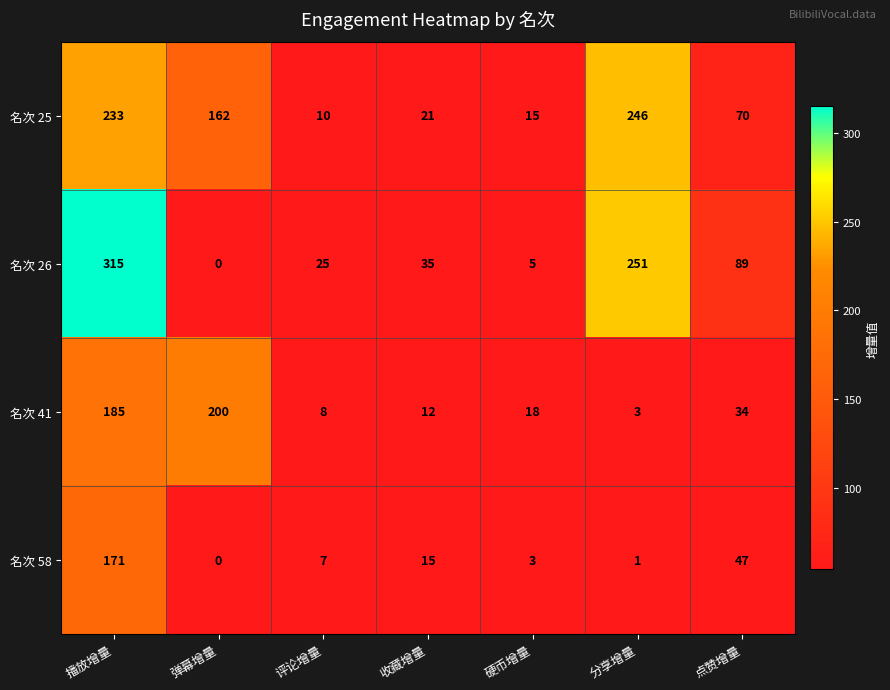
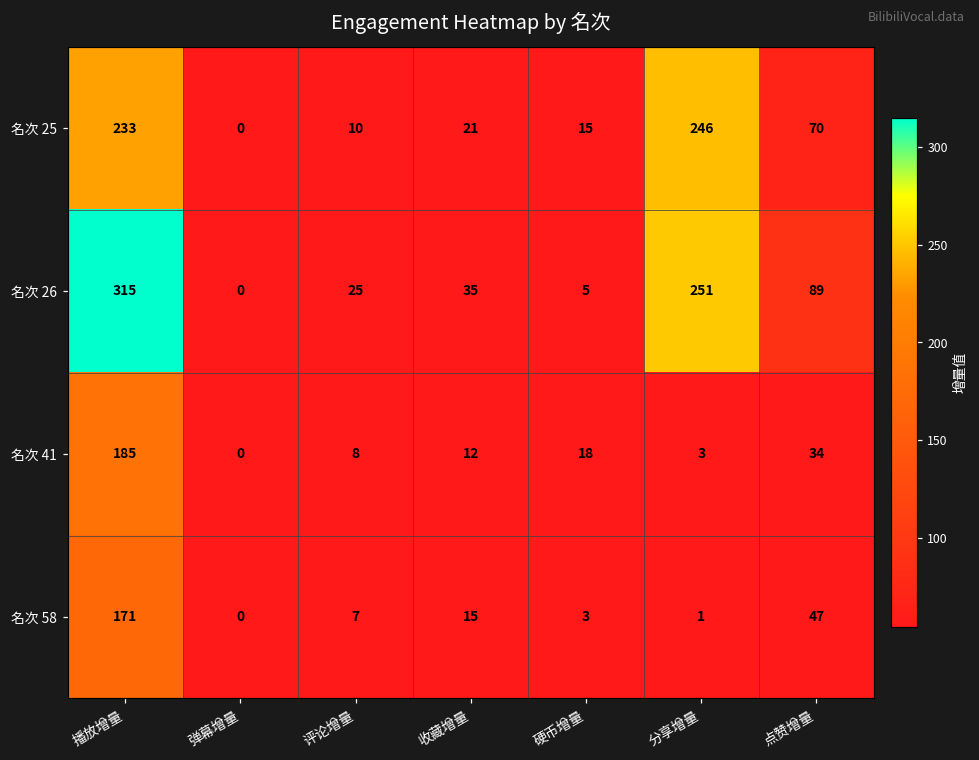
  {
    "名次 25": {
      "播放增量": 233,
-     "弹幕增量": 162,
+     "弹幕增量": 0,
      "评论增量": 10,
      "收藏增量": 21,
      "硬币增量": 15,
      "分享增量": 246,
      "点赞增量": 70
    },
    "名次 26": {
      "播放增量": 315,
      "弹幕增量": 0,
      "评论增量": 25,
      "收藏增量": 35,
      "硬币增量": 5,
      "分享增量": 251,
      "点赞增量": 89
    },
    "名次 41": {
      "播放增量": 185,
-     "弹幕增量": 200,
+     "弹幕增量": 0,
      "评论增量": 8,
      "收藏增量": 12,
      "硬币增量": 18,
      "分享增量": 3,
      "点赞增量": 34
    },
    "名次 58": {
      "播放增量": 171,
      "弹幕增量": 0,
      "评论增量": 7,
      "收藏增量": 15,
      "硬币增量": 3,
      "分享增量": 1,
      "点赞增量": 47
    }
  }
